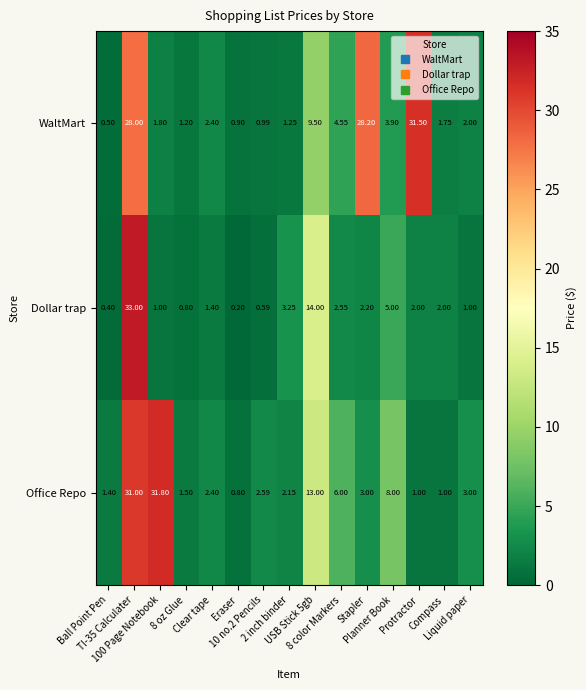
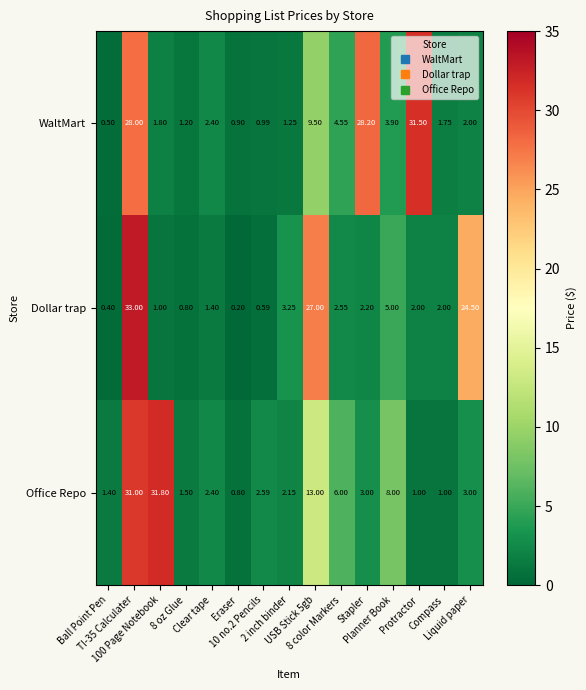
  {
    "WaltMart": {
      "Ball Point Pen": 0.50,
      "TI-35 Calculater": 28.00,
      "100 Page Notebook": 1.80,
      "8 oz Glue": 1.20,
      "Clear tape": 2.40,
      "Eraser": 0.90,
      "10 no.2 Pencils": 0.99,
      "2 inch binder": 1.25,
      "USB Stick 5gb": 9.50,
      "8 color Markers": 4.55,
      "Stapler": 28.20,
      "Planner Book": 3.90,
      "Protractor": 31.50,
      "Compass": 1.75,
      "Liquid paper": 2.00
    },
    "Dollar trap": {
      "Ball Point Pen": 0.40,
      "TI-35 Calculater": 33.00,
      "100 Page Notebook": 1.00,
      "8 oz Glue": 0.80,
      "Clear tape": 1.40,
      "Eraser": 0.20,
      "10 no.2 Pencils": 0.59,
      "2 inch binder": 3.25,
-     "USB Stick 5gb": 14.00,
+     "USB Stick 5gb": 27.00,
      "8 color Markers": 2.55,
      "Stapler": 2.20,
      "Planner Book": 5.00,
      "Protractor": 2.00,
      "Compass": 2.00,
-     "Liquid paper": 1.00
+     "Liquid paper": 24.50
    },
    "Office Repo": {
      "Ball Point Pen": 1.40,
      "TI-35 Calculater": 31.00,
      "100 Page Notebook": 31.80,
      "8 oz Glue": 1.50,
      "Clear tape": 2.40,
      "Eraser": 0.80,
      "10 no.2 Pencils": 2.59,
      "2 inch binder": 2.15,
      "USB Stick 5gb": 13.00,
      "8 color Markers": 6.00,
      "Stapler": 3.00,
      "Planner Book": 8.00,
      "Protractor": 1.00,
      "Compass": 1.00,
      "Liquid paper": 3.00
    }
  }
